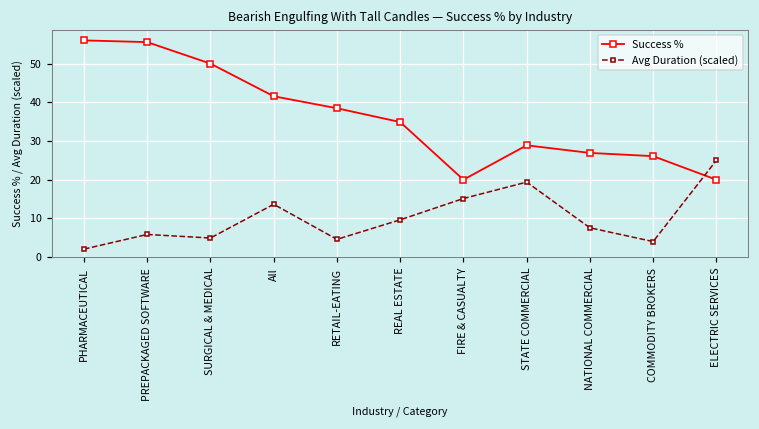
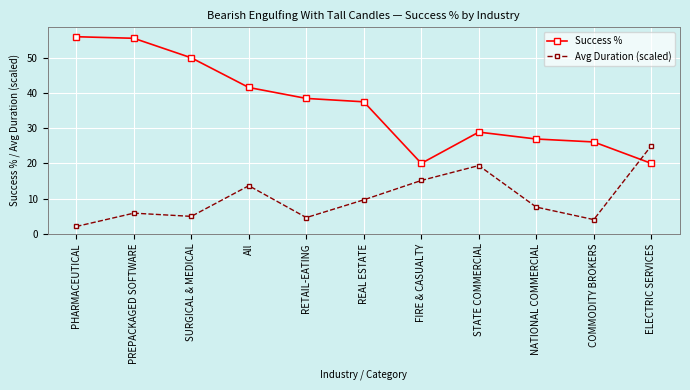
  {
    "Success %": {
      "PHARMACEUTICAL": 56,
      "PREPACKAGED SOFTWARE": 56,
      "SURGICAL & MEDICAL": 50,
      "All": 42,
      "RETAIL-EATING": 38,
-     "REAL ESTATE": 35,
+     "REAL ESTATE": 38,
      "FIRE & CASUALTY": 20,
      "STATE COMMERCIAL": 29,
      "NATIONAL COMMERCIAL": 27,
      "COMMODITY BROKERS": 26,
      "ELECTRIC SERVICES": 20
    },
    "Avg Duration (scaled)": {
      "PHARMACEUTICAL": 2,
      "PREPACKAGED SOFTWARE": 6,
      "SURGICAL & MEDICAL": 5,
      "All": 14,
      "RETAIL-EATING": 5,
      "REAL ESTATE": 10,
      "FIRE & CASUALTY": 15,
      "STATE COMMERCIAL": 19,
      "NATIONAL COMMERCIAL": 8,
      "COMMODITY BROKERS": 4,
      "ELECTRIC SERVICES": 25
    }
  }
